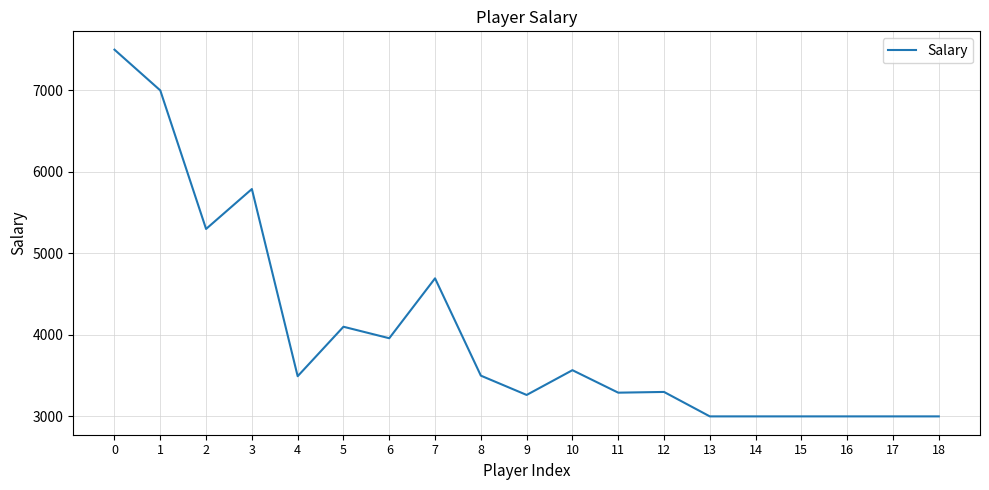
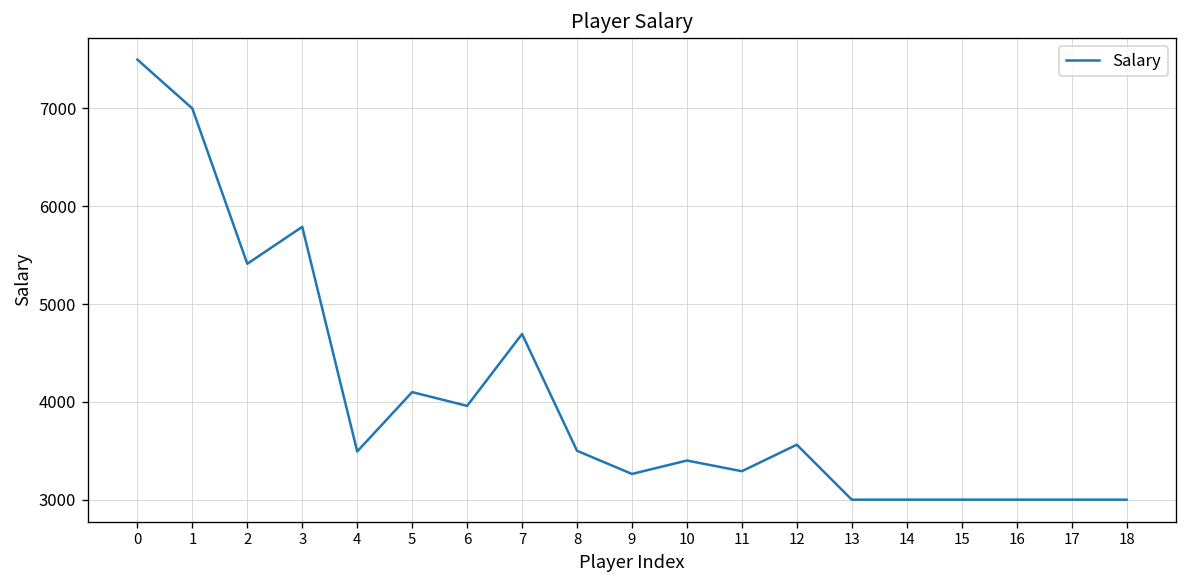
  {
    "0": 7500,
    "1": 7000,
-   "2": 5300,
+   "2": 5400,
    "3": 5800,
    "4": 3500,
    "5": 4100,
    "6": 4000,
    "7": 4700,
    "8": 3500,
    "9": 3300,
-   "10": 3600,
+   "10": 3400,
    "11": 3300,
-   "12": 3300,
+   "12": 3600,
    "13": 3000,
    "14": 3000,
    "15": 3000,
    "16": 3000,
    "17": 3000,
    "18": 3000
  }
